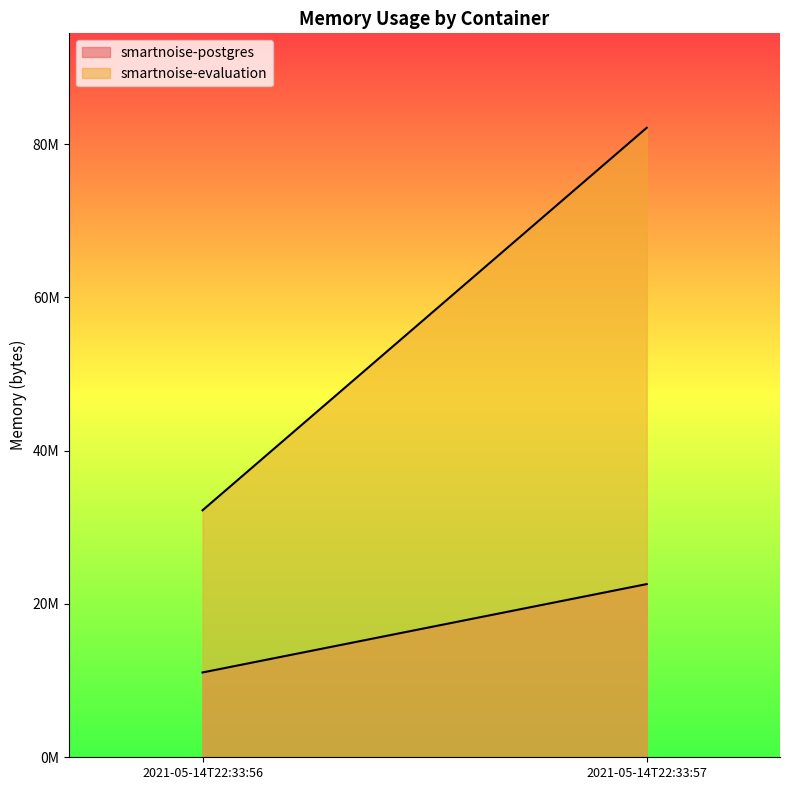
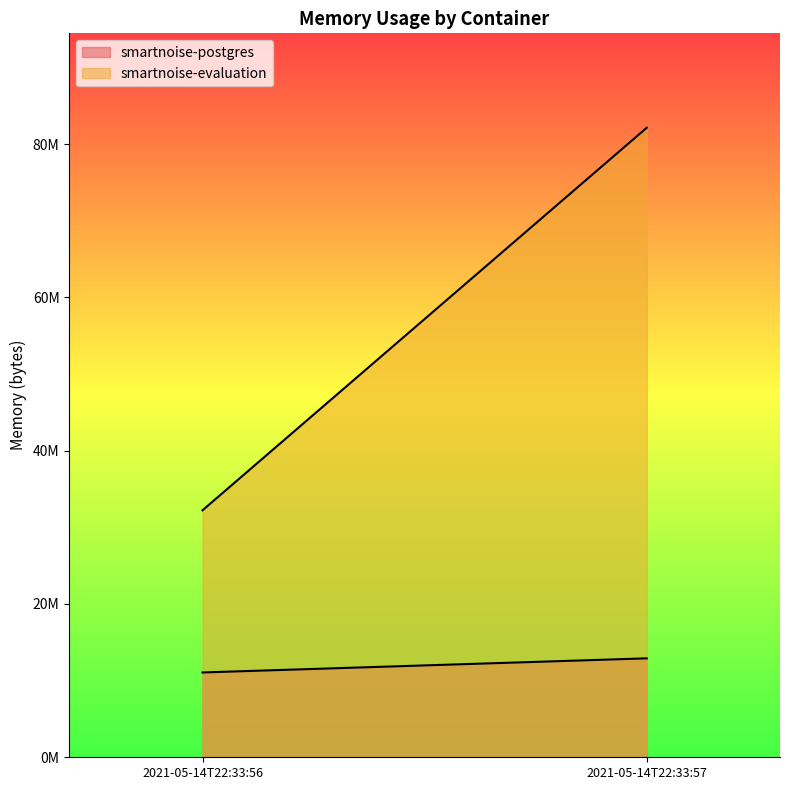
  {
    "smartnoise-postgres": {
      "2021-05-14T22:33:56": 11000000,
-     "2021-05-14T22:33:57": 23000000
+     "2021-05-14T22:33:57": 13000000
    },
    "smartnoise-evaluation": {
      "2021-05-14T22:33:56": 32000000,
      "2021-05-14T22:33:57": 82000000
    }
  }
